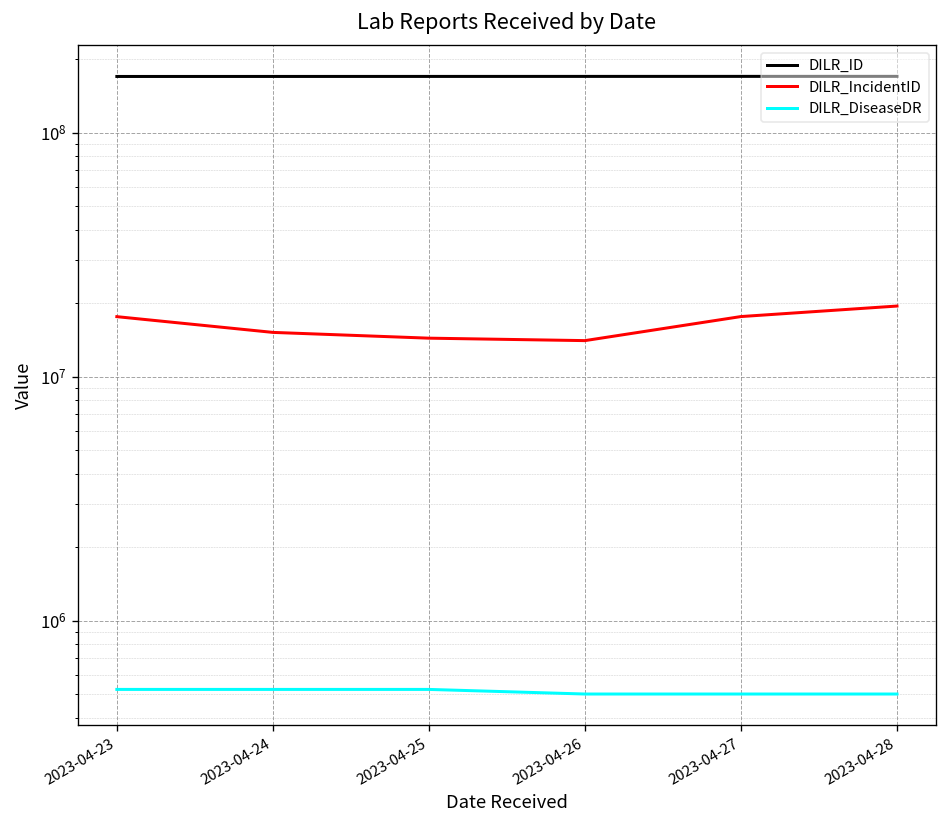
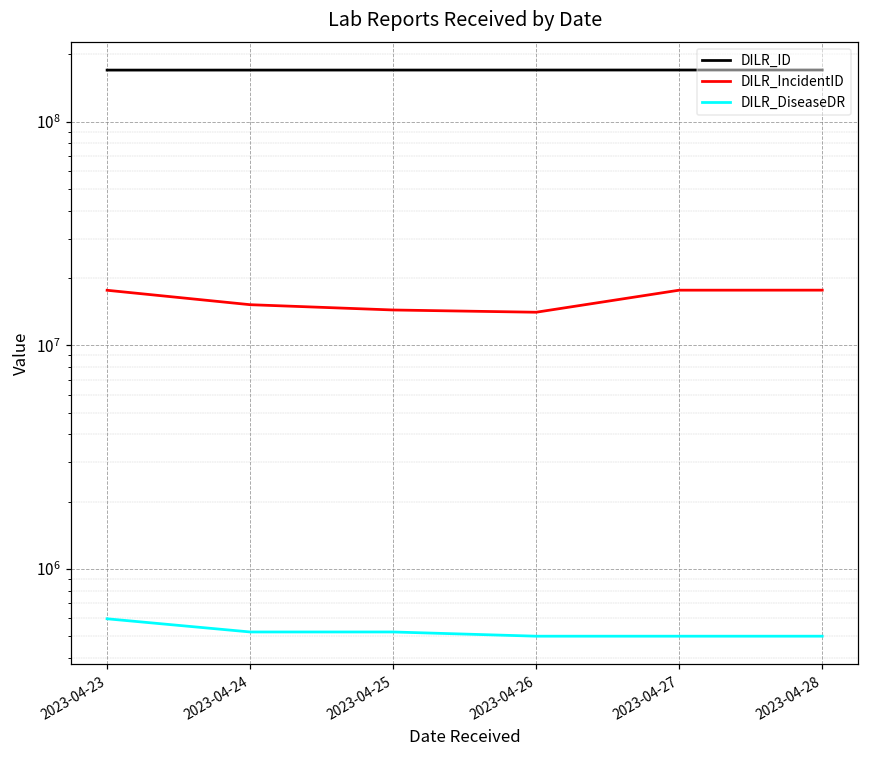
  {
    "DILR_ID": {
      "2023-04-23": 170000000,
      "2023-04-24": 170000000,
      "2023-04-25": 170000000,
      "2023-04-26": 170000000,
      "2023-04-27": 170000000
    },
    "DILR_IncidentID": {
      "2023-04-23": 18000000,
      "2023-04-24": 15000000,
      "2023-04-25": 14000000,
      "2023-04-26": 14000000,
      "2023-04-27": 18000000,
-     "2023-04-28": 19000000
+     "2023-04-28": 18000000
    },
    "DILR_DiseaseDR": {
-     "2023-04-23": 520000,
+     "2023-04-23": 600000,
      "2023-04-24": 520000,
      "2023-04-25": 520000,
      "2023-04-26": 500000,
      "2023-04-27": 500000,
      "2023-04-28": 500000
    }
  }
